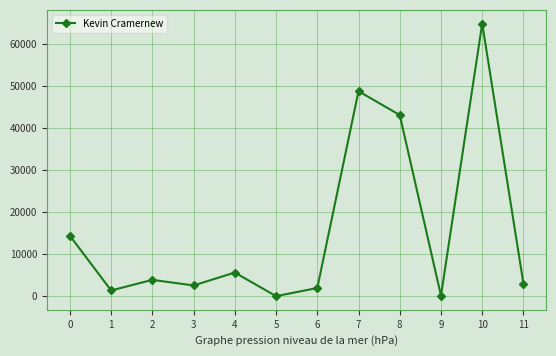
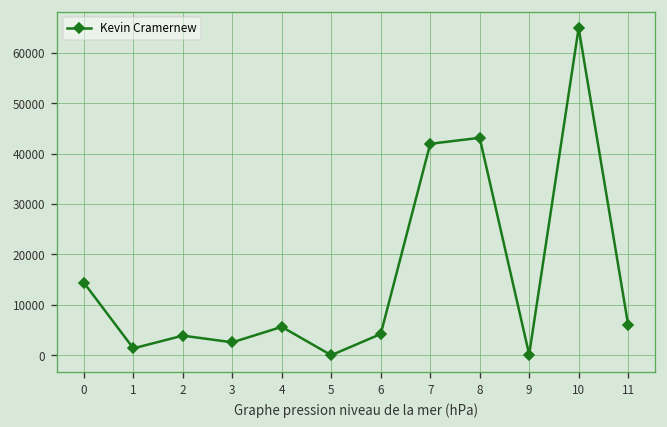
  {
    "0": 14000,
    "1": 1000,
    "2": 4000,
    "3": 3000,
    "4": 6000,
    "5": 0,
-   "6": 2000,
-   "7": 49000,
+   "6": 4000,
+   "7": 42000,
    "8": 43000,
    "9": 0,
    "10": 65000,
-   "11": 3000
+   "11": 6000
  }
